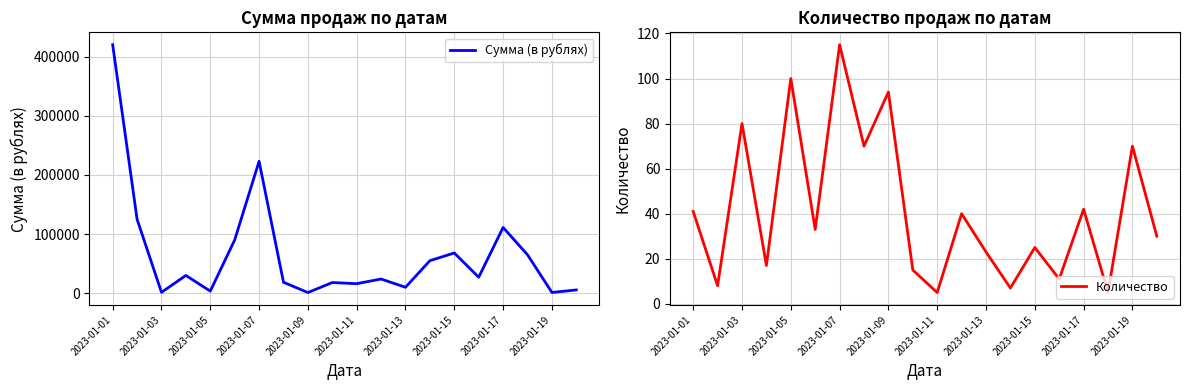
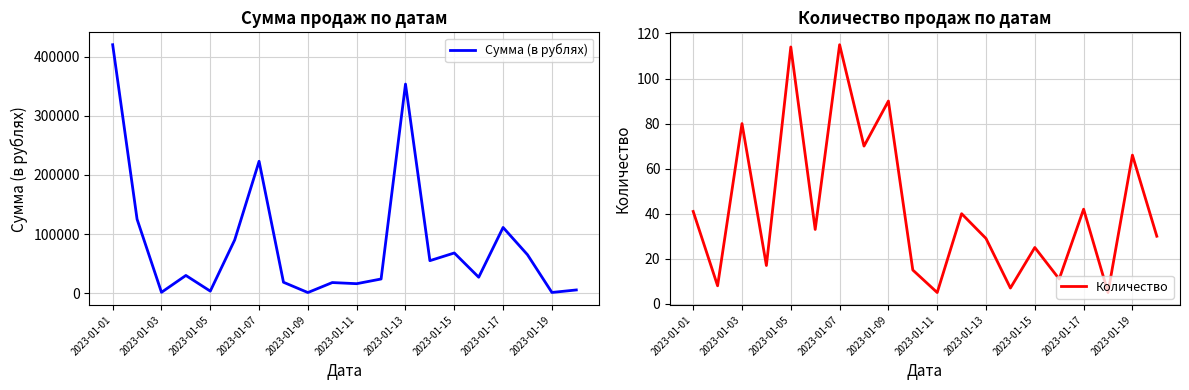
  {
    "Сумма продаж по датам": {
      "2023-01-01": 420000,
      "2023-01-03": 0,
      "2023-01-05": 0,
      "2023-01-07": 220000,
      "2023-01-09": 0,
      "2023-01-11": 20000,
-     "2023-01-13": 10000,
+     "2023-01-13": 350000,
      "2023-01-15": 70000,
      "2023-01-17": 110000,
      "2023-01-19": 0
    },
    "Количество продаж по датам": {
      "2023-01-01": 41,
      "2023-01-03": 80,
-     "2023-01-05": 100,
+     "2023-01-05": 114,
      "2023-01-07": 115,
-     "2023-01-09": 94,
+     "2023-01-09": 90,
      "2023-01-11": 5,
-     "2023-01-13": 23,
+     "2023-01-13": 29,
      "2023-01-15": 25,
      "2023-01-17": 42,
-     "2023-01-19": 70
+     "2023-01-19": 66
    }
  }
